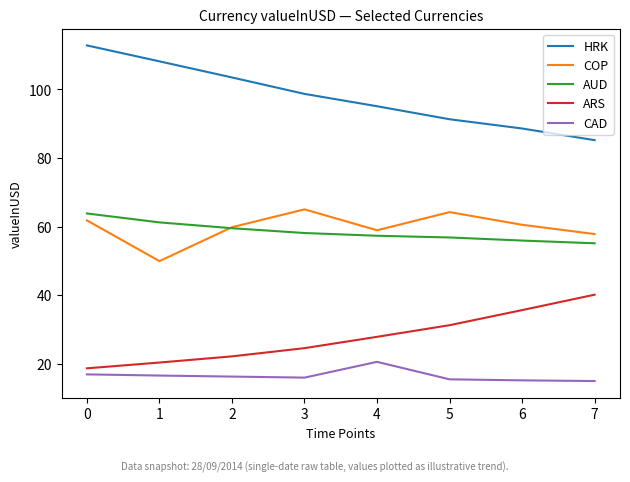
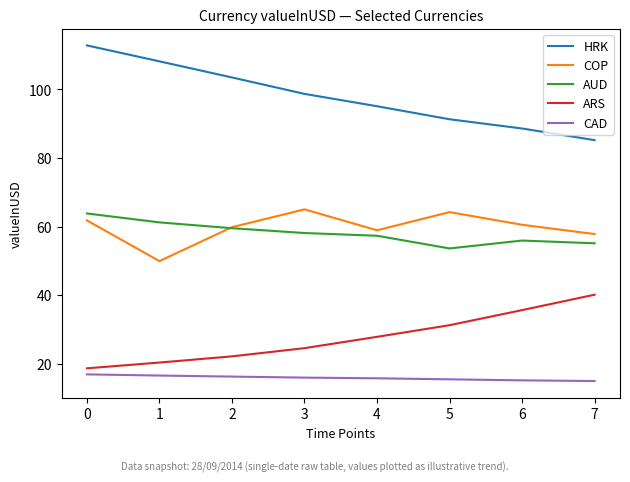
  {
    "HRK": {
      "0": 113,
      "1": 108,
      "2": 104,
      "3": 99,
      "4": 95,
      "5": 91,
      "6": 89,
      "7": 85
    },
    "COP": {
      "0": 62,
      "1": 50,
      "3": 65,
      "4": 59,
      "5": 64,
      "6": 61,
      "7": 58
    },
    "AUD": {
      "0": 64,
      "1": 61,
      "3": 58,
      "4": 57,
-     "5": 57,
+     "5": 54,
      "6": 56,
      "7": 55
    },
    "ARS": {
      "0": 19,
      "1": 20,
      "2": 22,
      "3": 25,
      "4": 28,
      "5": 31,
      "6": 36,
      "7": 40
    },
    "CAD": {
      "0": 17,
      "1": 17,
      "2": 16,
      "3": 16,
-     "4": 21,
+     "4": 16,
      "5": 15,
      "6": 15,
      "7": 15
    }
  }
